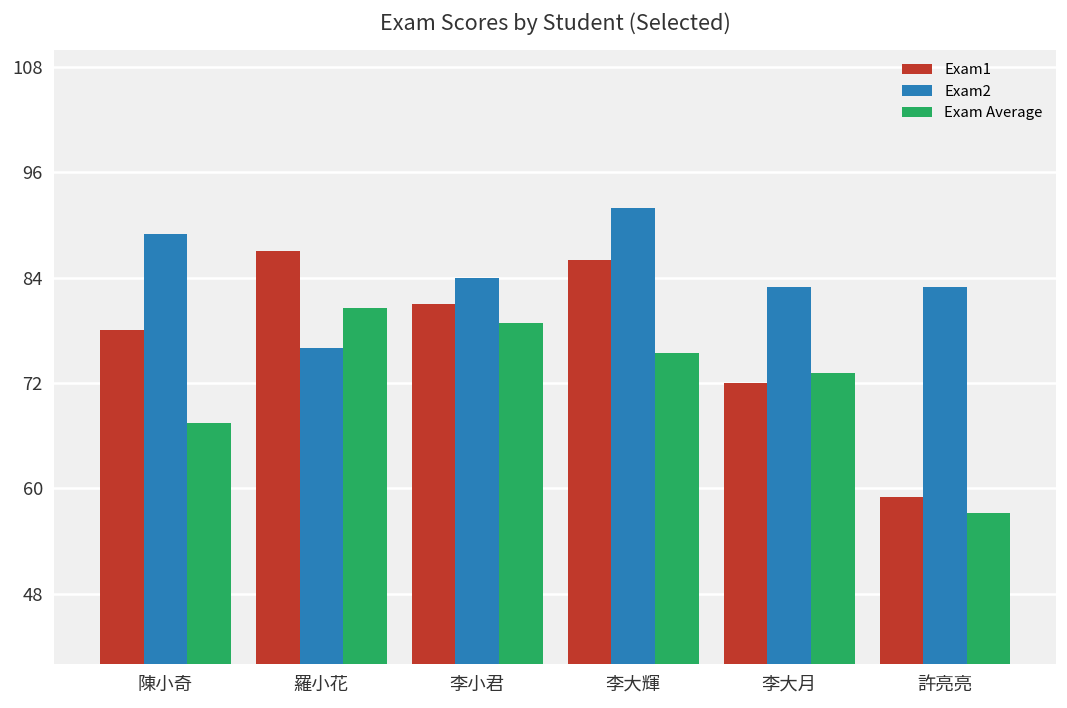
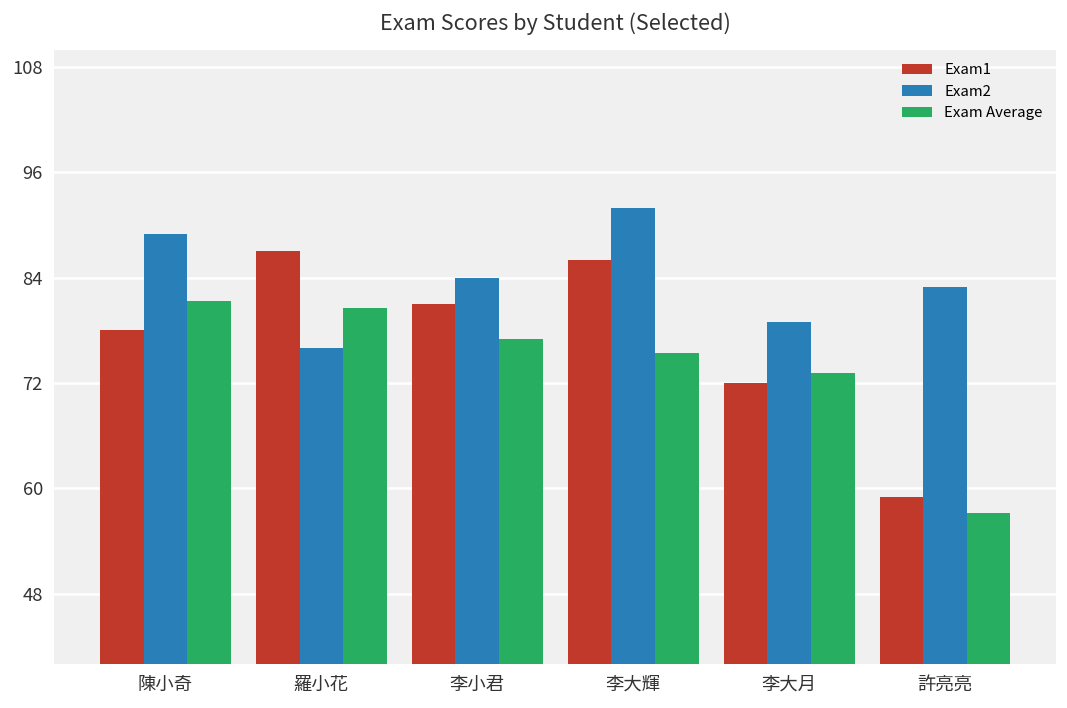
  {
    "Exam1": {
      "陳小奇": 78,
      "羅小花": 87,
      "李小君": 81,
      "李大輝": 86,
      "李大月": 72,
      "許亮亮": 59
    },
    "Exam2": {
      "陳小奇": 89,
      "羅小花": 76,
      "李小君": 84,
      "李大輝": 92,
-     "李大月": 83,
+     "李大月": 79,
      "許亮亮": 83
    },
    "Exam Average": {
-     "陳小奇": 68,
+     "陳小奇": 81,
      "羅小花": 81,
-     "李小君": 79,
+     "李小君": 77,
      "李大輝": 75,
      "李大月": 73,
      "許亮亮": 57
    }
  }
